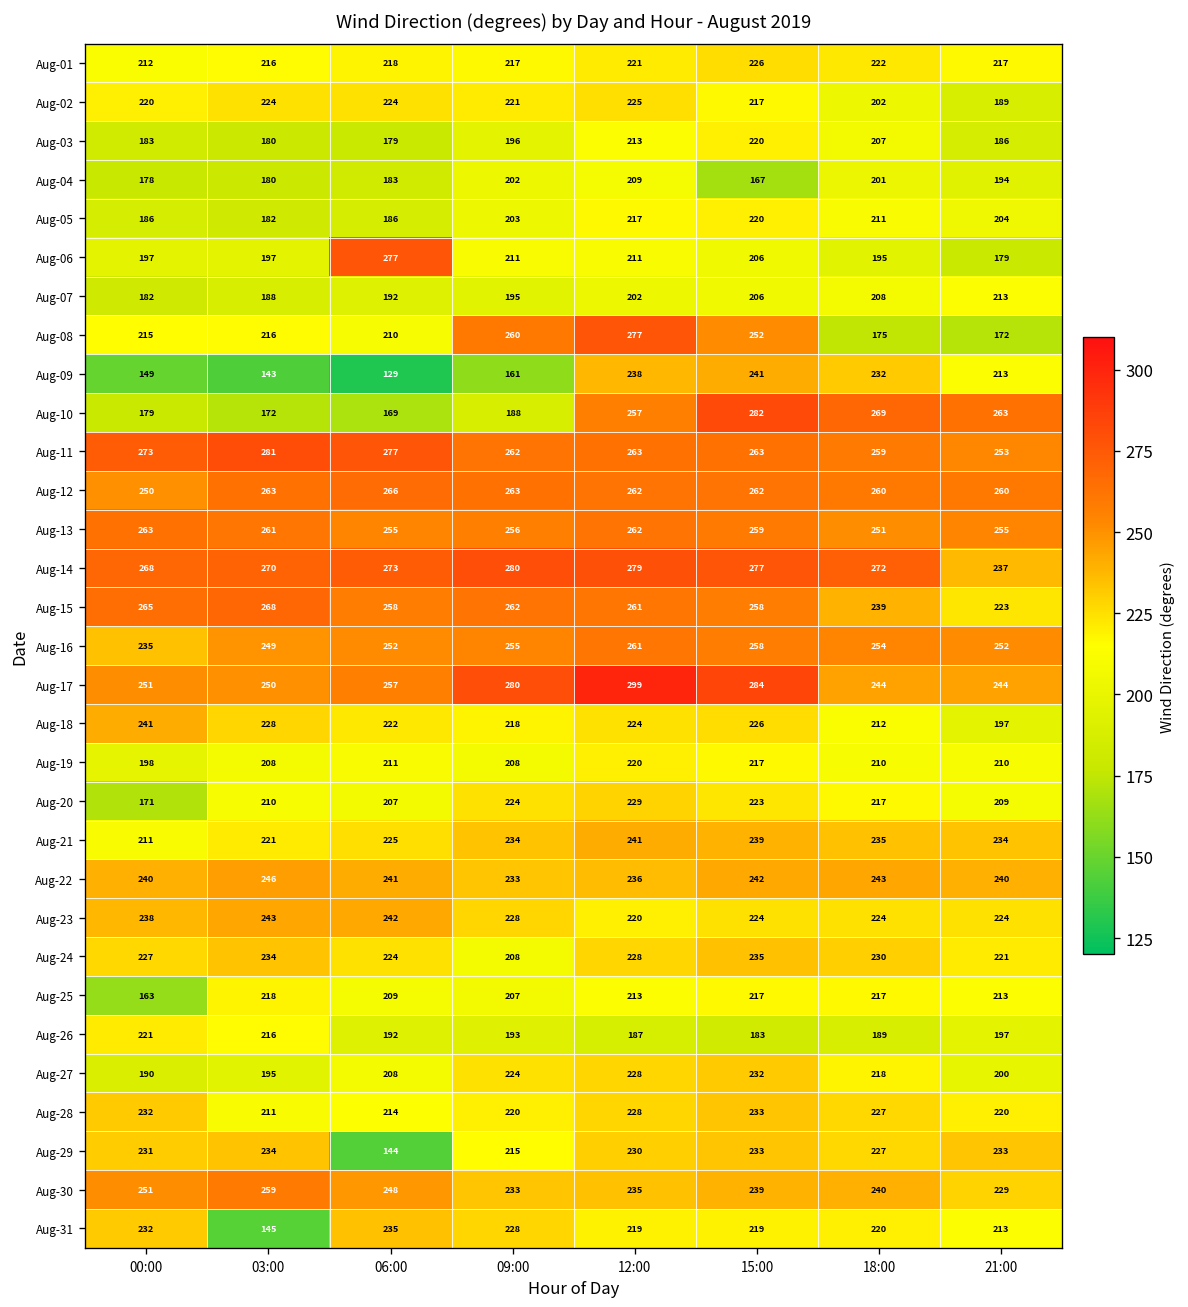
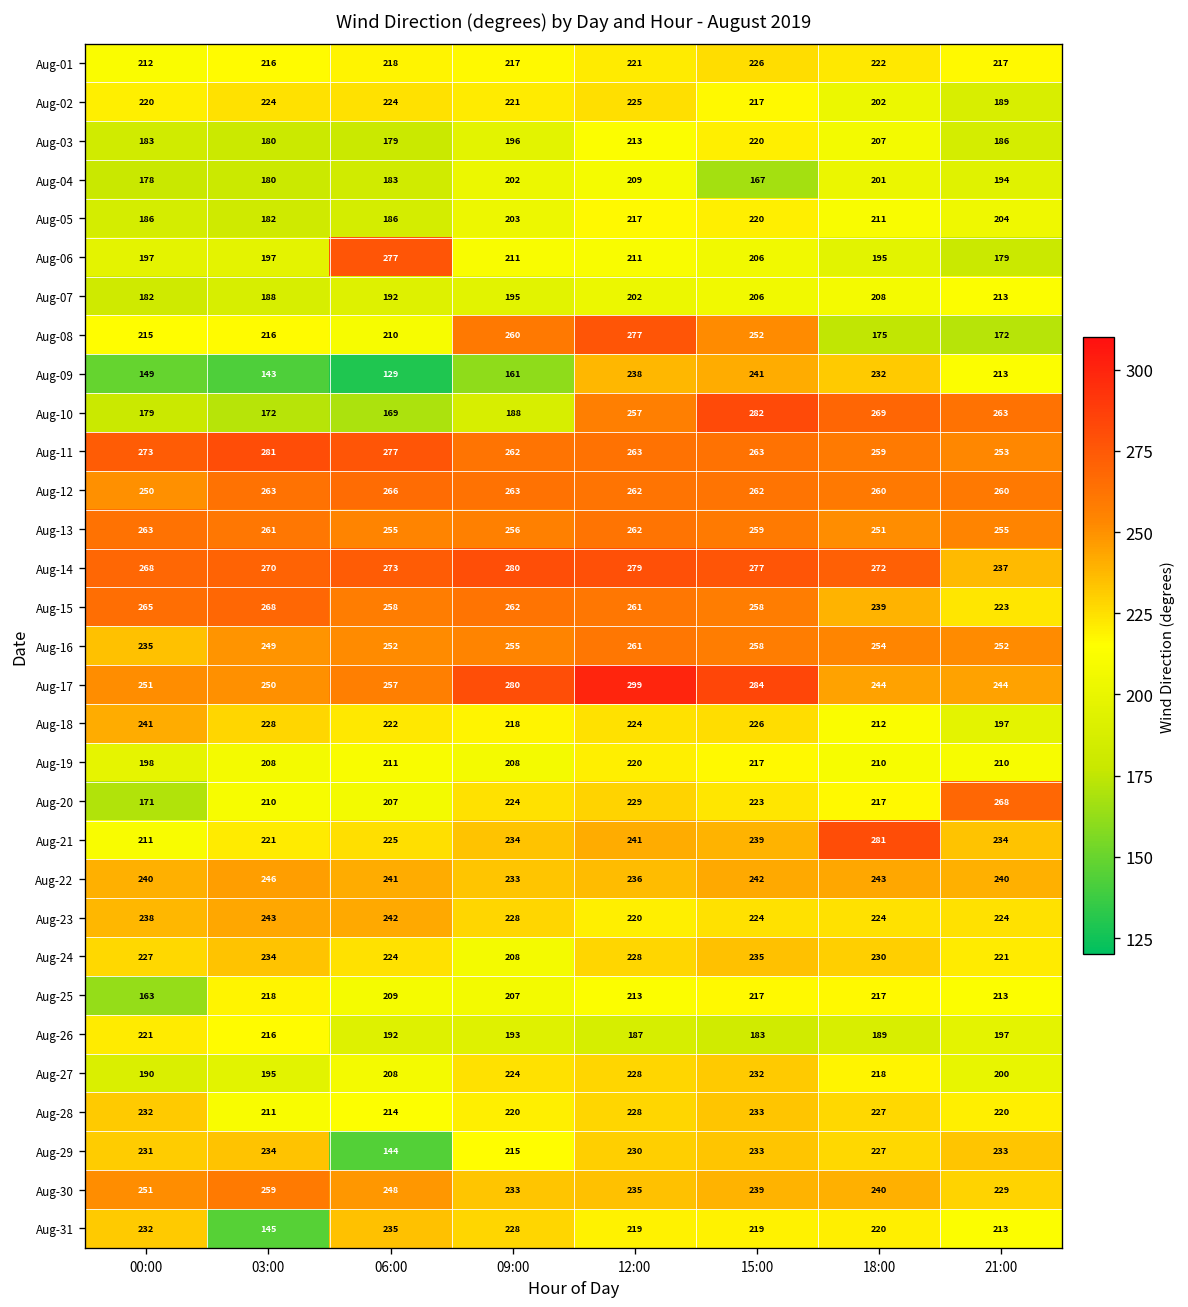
  {
    "Aug-20": {
      "00:00": 171,
      "03:00": 210,
      "06:00": 207,
      "09:00": 224,
      "12:00": 229,
      "15:00": 223,
      "18:00": 217,
-     "21:00": 209
+     "21:00": 268
    },
    "Aug-21": {
      "00:00": 211,
      "03:00": 221,
      "06:00": 225,
      "09:00": 234,
      "12:00": 241,
      "15:00": 239,
-     "18:00": 235,
+     "18:00": 281,
      "21:00": 234
    }
  }
